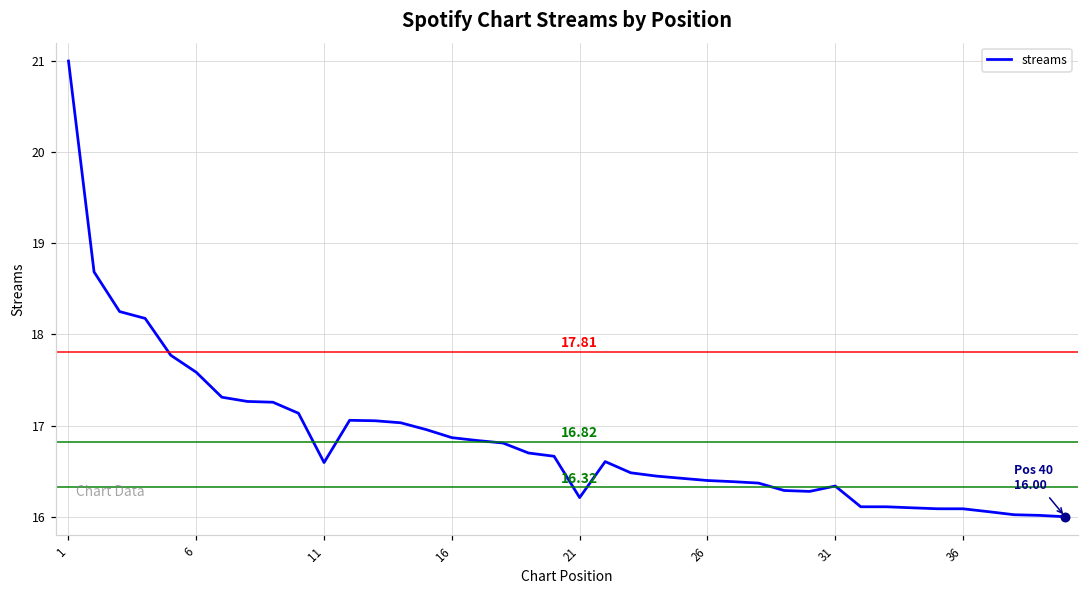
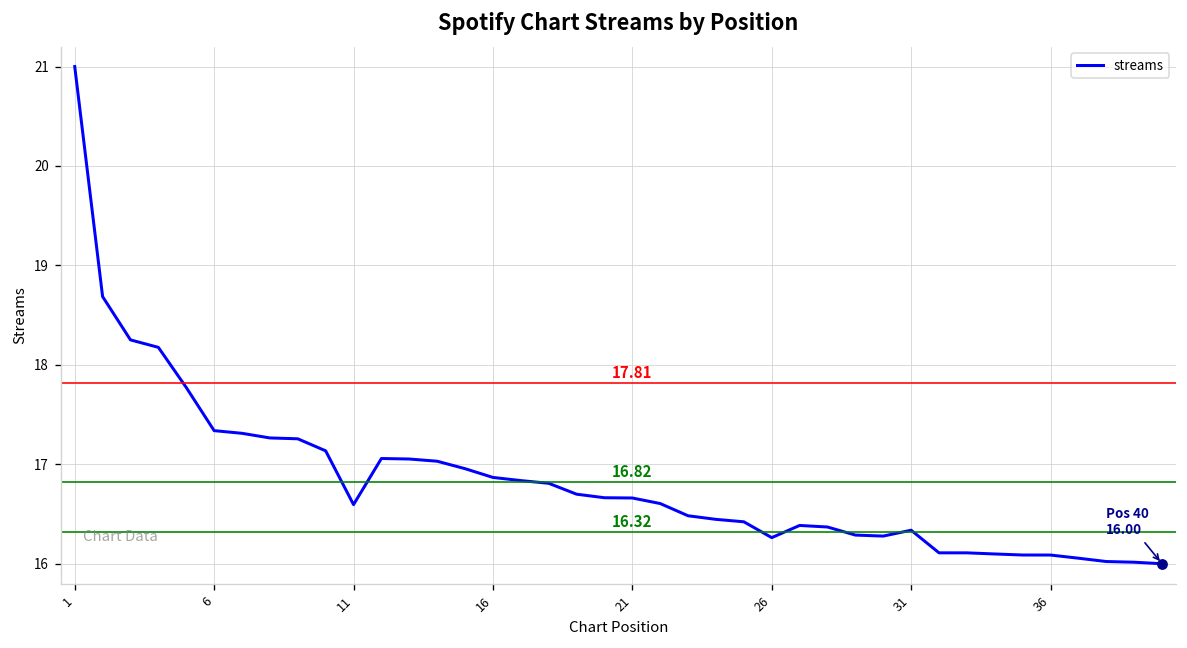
  {
    "streams": {
      "1": 21.0,
-     "6": 17.6,
+     "6": 17.3,
      "11": 16.6,
      "16": 16.9,
-     "21": 16.2,
-     "26": 16.4,
+     "21": 16.7,
+     "26": 16.3,
      "31": 16.3,
      "36": 16.1
    }
  }
